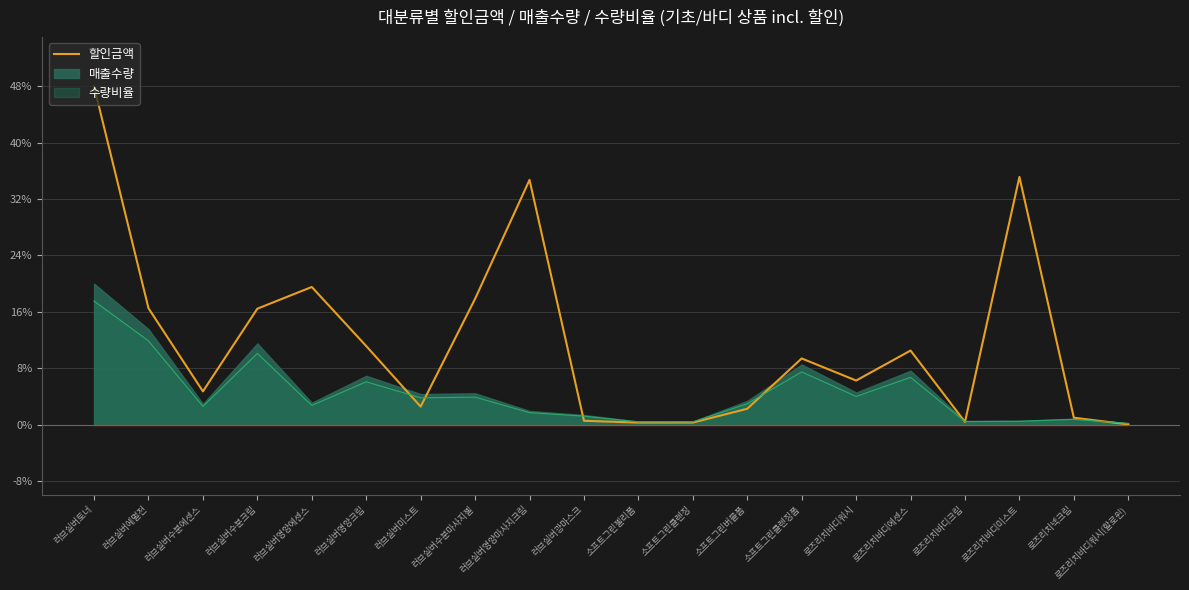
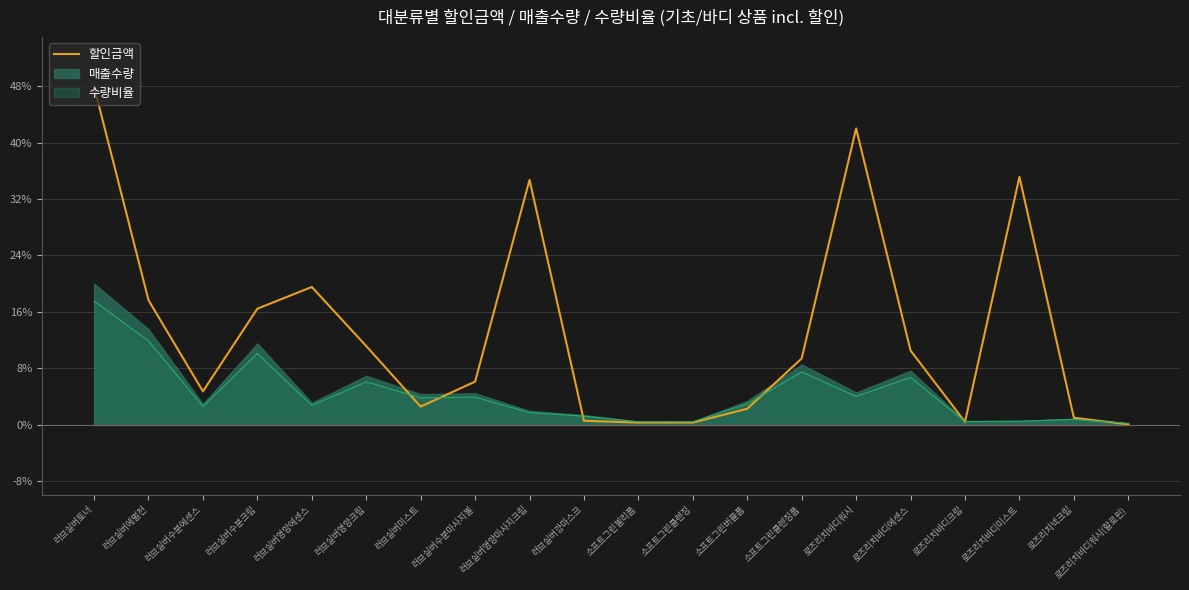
  {
    "할인금액": {
-     "러브실버에멀전": "17%",
+     "러브실버에멀전": "18%",
      "러브실버수분에센스": "5%",
      "러브실버수분크림": "16%",
      "러브실버영양에센스": "20%",
      "러브실버영양크림": "11%",
      "러브실버미스트": "3%",
-     "러브실버수분마사지젤": "18%",
+     "러브실버수분마사지젤": "6%",
      "러브실버영양마사지크림": "35%",
      "러브실버광마스크": "1%",
      "소프트그린버블폼": "2%",
      "소프트그린클렌징폼": "9%",
-     "로즈리치바디워시": "6%",
+     "로즈리치바디워시": "42%",
      "로즈리치바디에센스": "10%",
      "로즈리치바디미스트": "35%"
    }
  }
